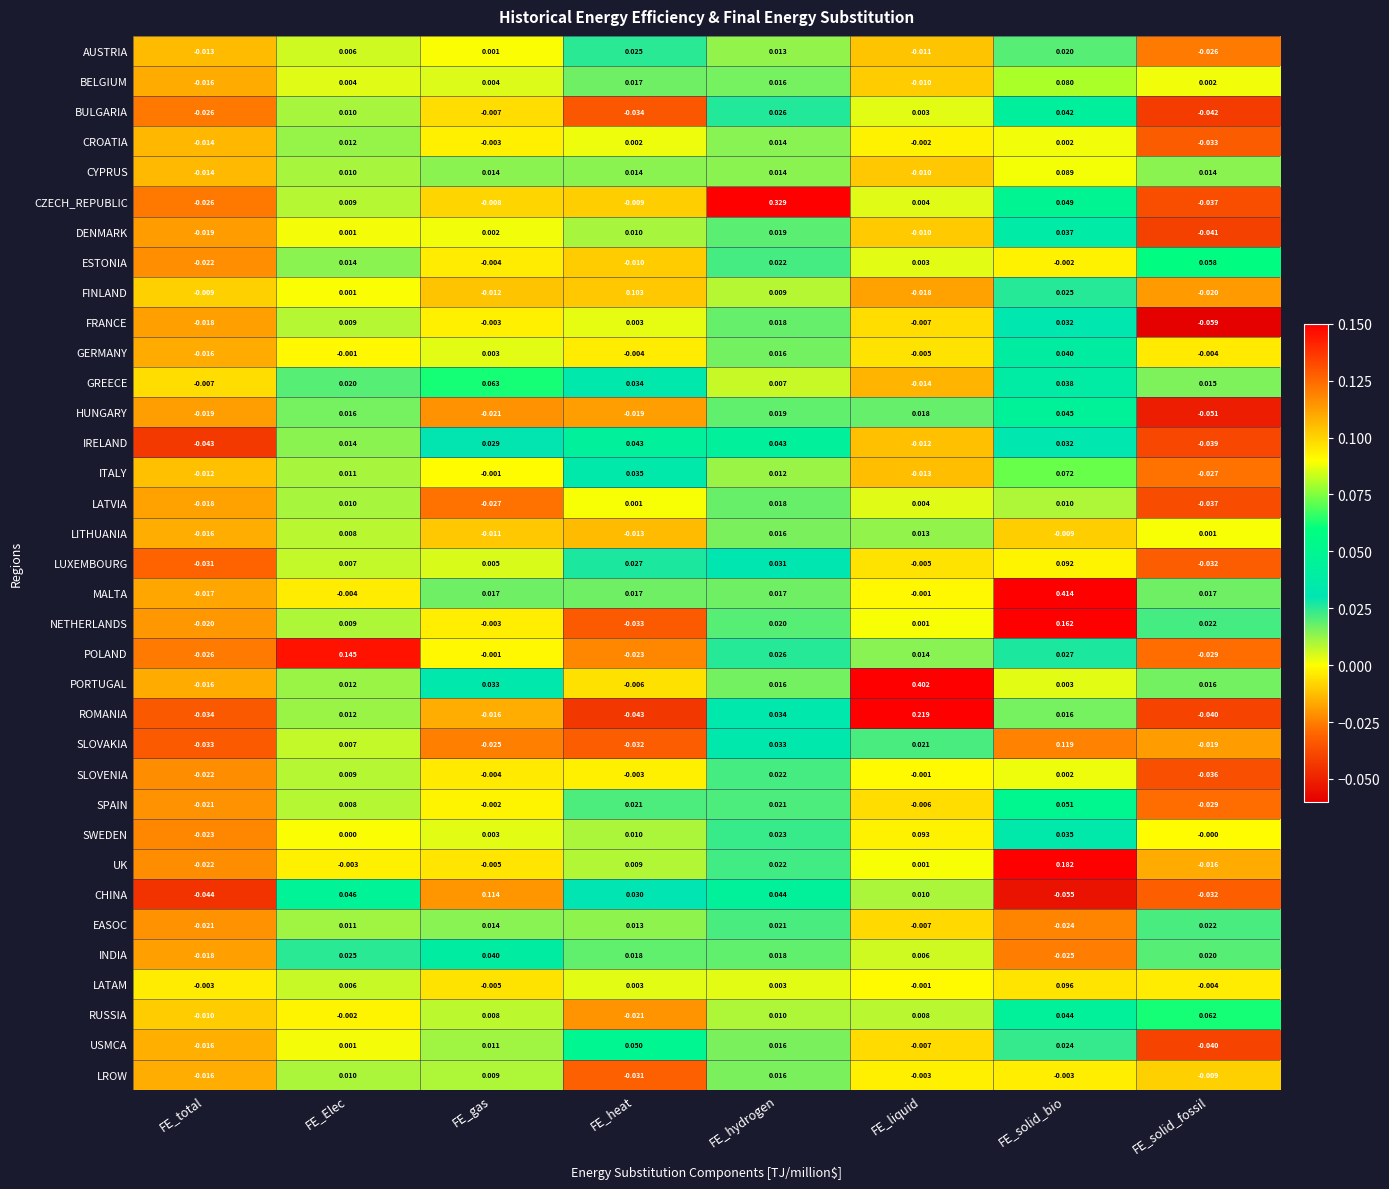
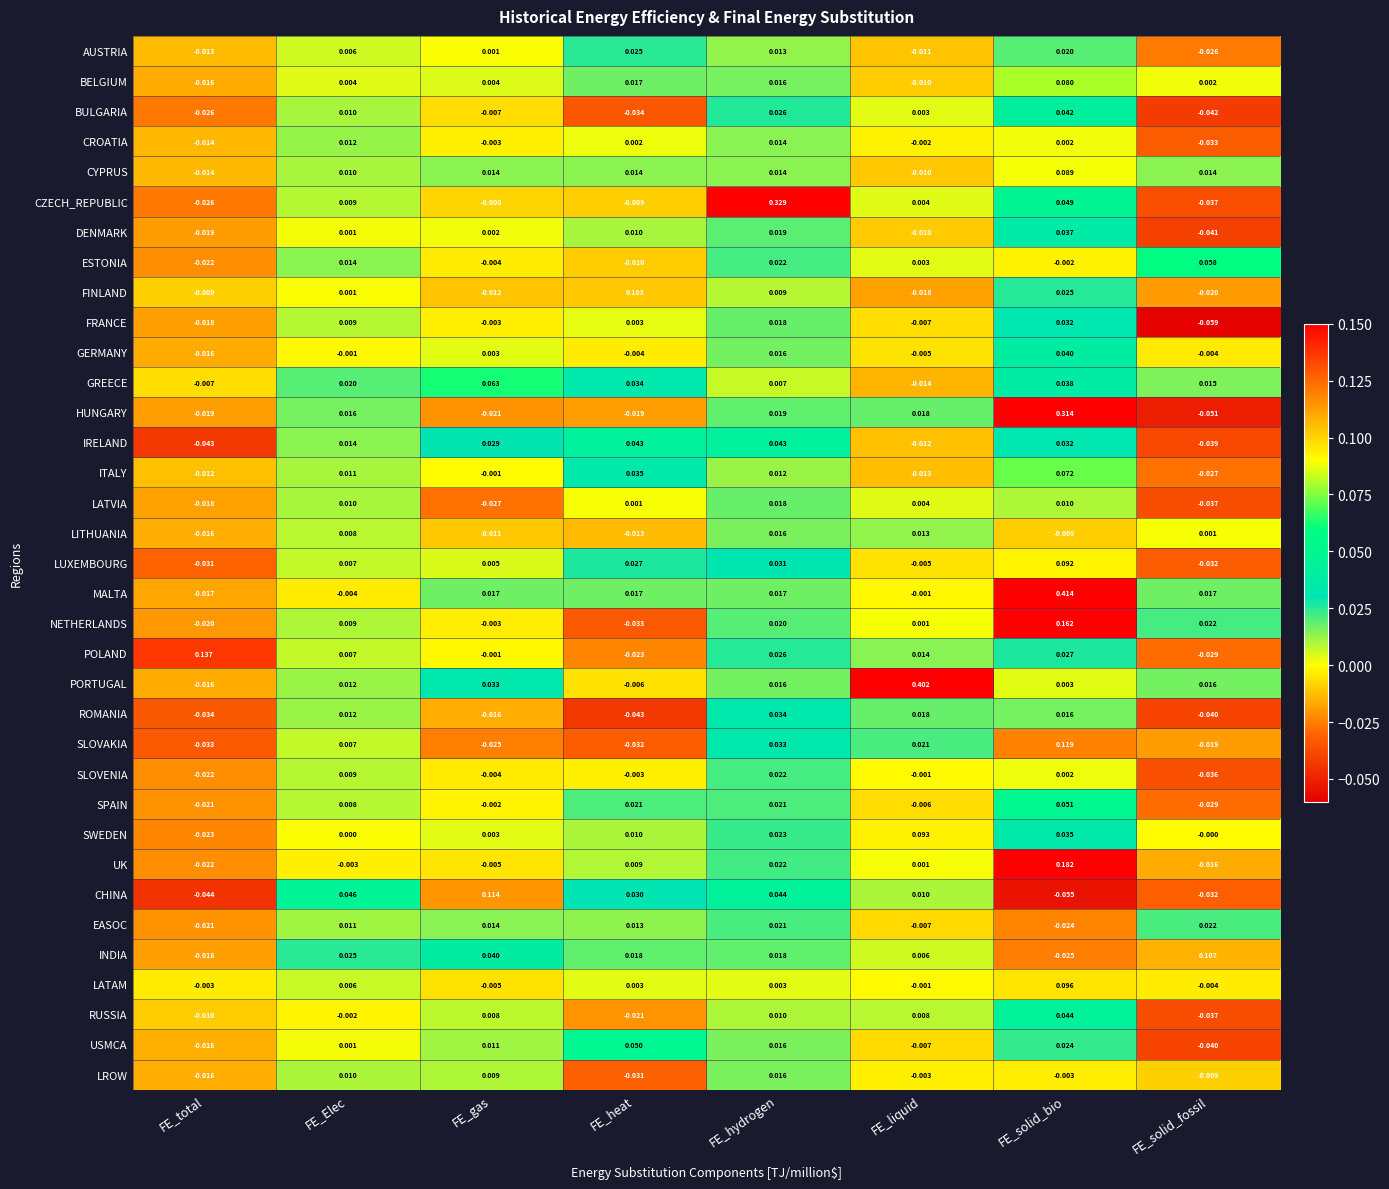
  {
    "HUNGARY": {
      "FE_total": -0.019,
      "FE_Elec": 0.016,
      "FE_gas": -0.021,
      "FE_heat": -0.019,
      "FE_hydrogen": 0.019,
      "FE_liquid": 0.018,
-     "FE_solid_bio": 0.045,
+     "FE_solid_bio": 0.314,
      "FE_solid_fossil": -0.051
    },
    "POLAND": {
-     "FE_total": -0.026,
-     "FE_Elec": 0.145,
+     "FE_total": 0.137,
+     "FE_Elec": 0.007,
      "FE_gas": -0.001,
      "FE_heat": -0.023,
      "FE_hydrogen": 0.026,
      "FE_liquid": 0.014,
      "FE_solid_bio": 0.027,
      "FE_solid_fossil": -0.029
    },
    "ROMANIA": {
      "FE_total": -0.034,
      "FE_Elec": 0.012,
      "FE_gas": -0.016,
      "FE_heat": -0.043,
      "FE_hydrogen": 0.034,
-     "FE_liquid": 0.219,
+     "FE_liquid": 0.018,
      "FE_solid_bio": 0.016,
      "FE_solid_fossil": -0.040
    },
    "INDIA": {
      "FE_total": -0.018,
      "FE_Elec": 0.025,
      "FE_gas": 0.040,
      "FE_heat": 0.018,
      "FE_hydrogen": 0.018,
      "FE_liquid": 0.006,
      "FE_solid_bio": -0.025,
-     "FE_solid_fossil": 0.020
+     "FE_solid_fossil": 0.107
    },
    "RUSSIA": {
      "FE_total": -0.010,
      "FE_Elec": -0.002,
      "FE_gas": 0.008,
      "FE_heat": -0.021,
      "FE_hydrogen": 0.010,
      "FE_liquid": 0.008,
      "FE_solid_bio": 0.044,
-     "FE_solid_fossil": 0.062
+     "FE_solid_fossil": -0.037
    }
  }
